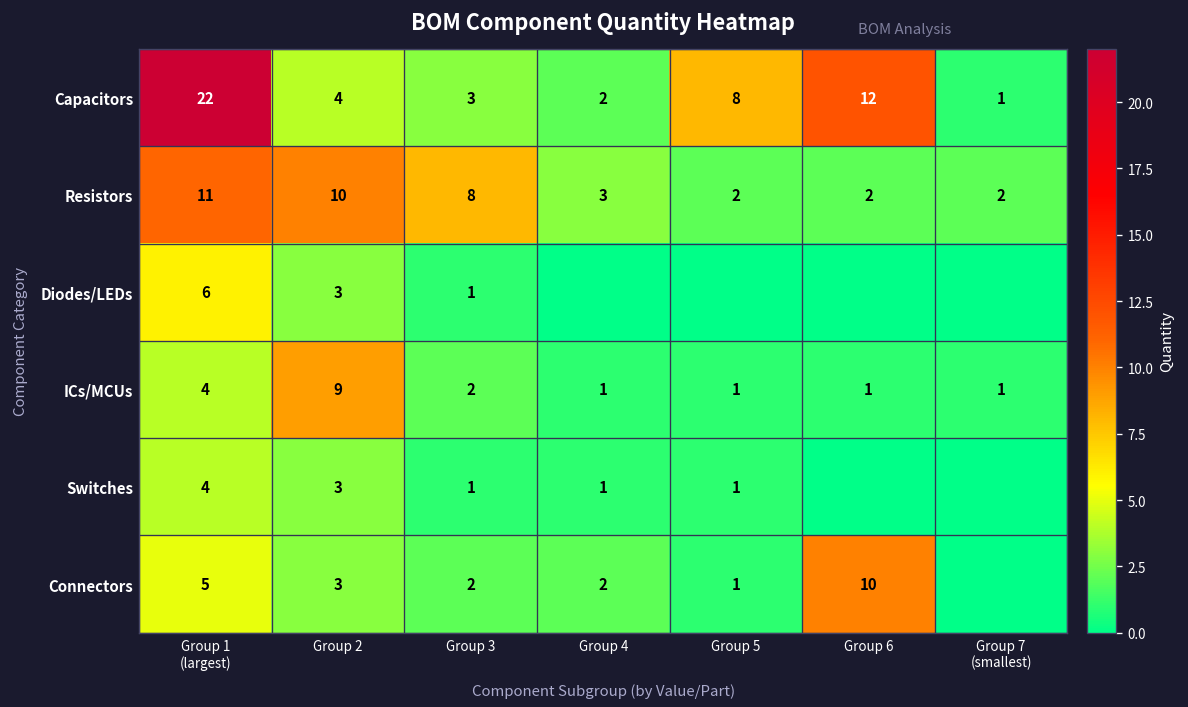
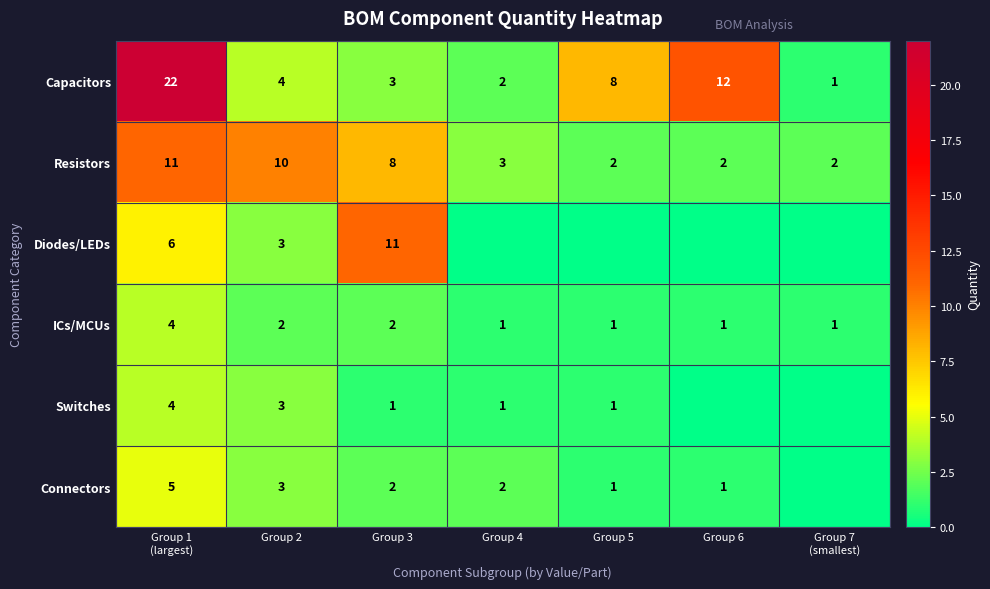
  {
    "Capacitors": {
      "Group 1 (largest)": 22,
      "Group 2": 4,
      "Group 3": 3,
      "Group 4": 2,
      "Group 5": 8,
      "Group 6": 12,
      "Group 7 (smallest)": 1
    },
    "Resistors": {
      "Group 1 (largest)": 11,
      "Group 2": 10,
      "Group 3": 8,
      "Group 4": 3,
      "Group 5": 2,
      "Group 6": 2,
      "Group 7 (smallest)": 2
    },
    "Diodes/LEDs": {
      "Group 1 (largest)": 6,
      "Group 2": 3,
-     "Group 3": 1
+     "Group 3": 11
    },
    "ICs/MCUs": {
      "Group 1 (largest)": 4,
-     "Group 2": 9,
+     "Group 2": 2,
      "Group 3": 2,
      "Group 4": 1,
      "Group 5": 1,
      "Group 6": 1,
      "Group 7 (smallest)": 1
    },
    "Switches": {
      "Group 1 (largest)": 4,
      "Group 2": 3,
      "Group 3": 1,
      "Group 4": 1,
      "Group 5": 1
    },
    "Connectors": {
      "Group 1 (largest)": 5,
      "Group 2": 3,
      "Group 3": 2,
      "Group 4": 2,
      "Group 5": 1,
-     "Group 6": 10
+     "Group 6": 1
    }
  }
